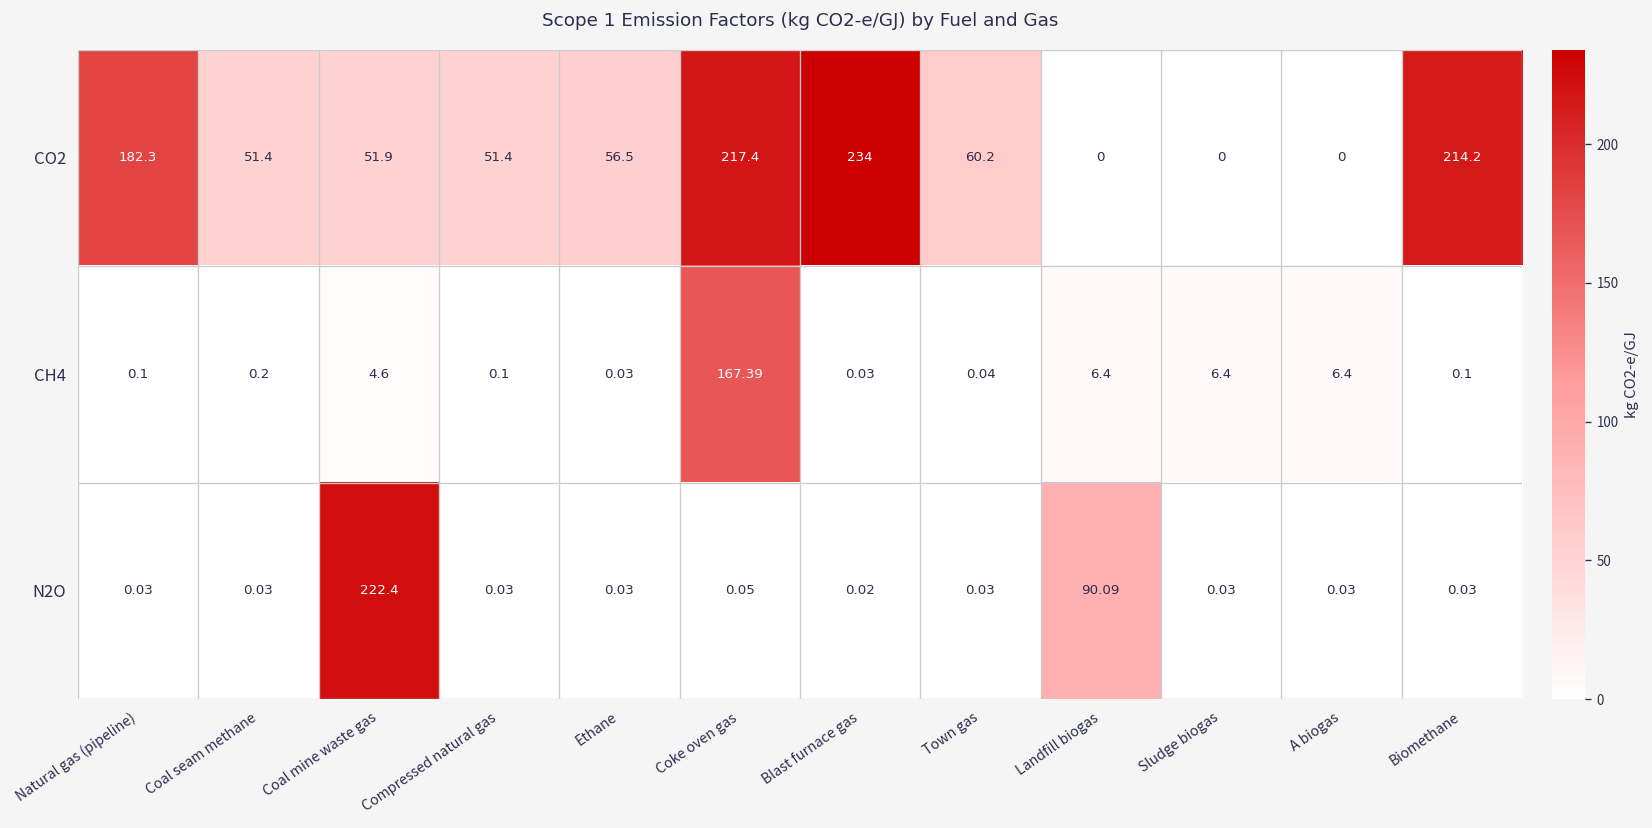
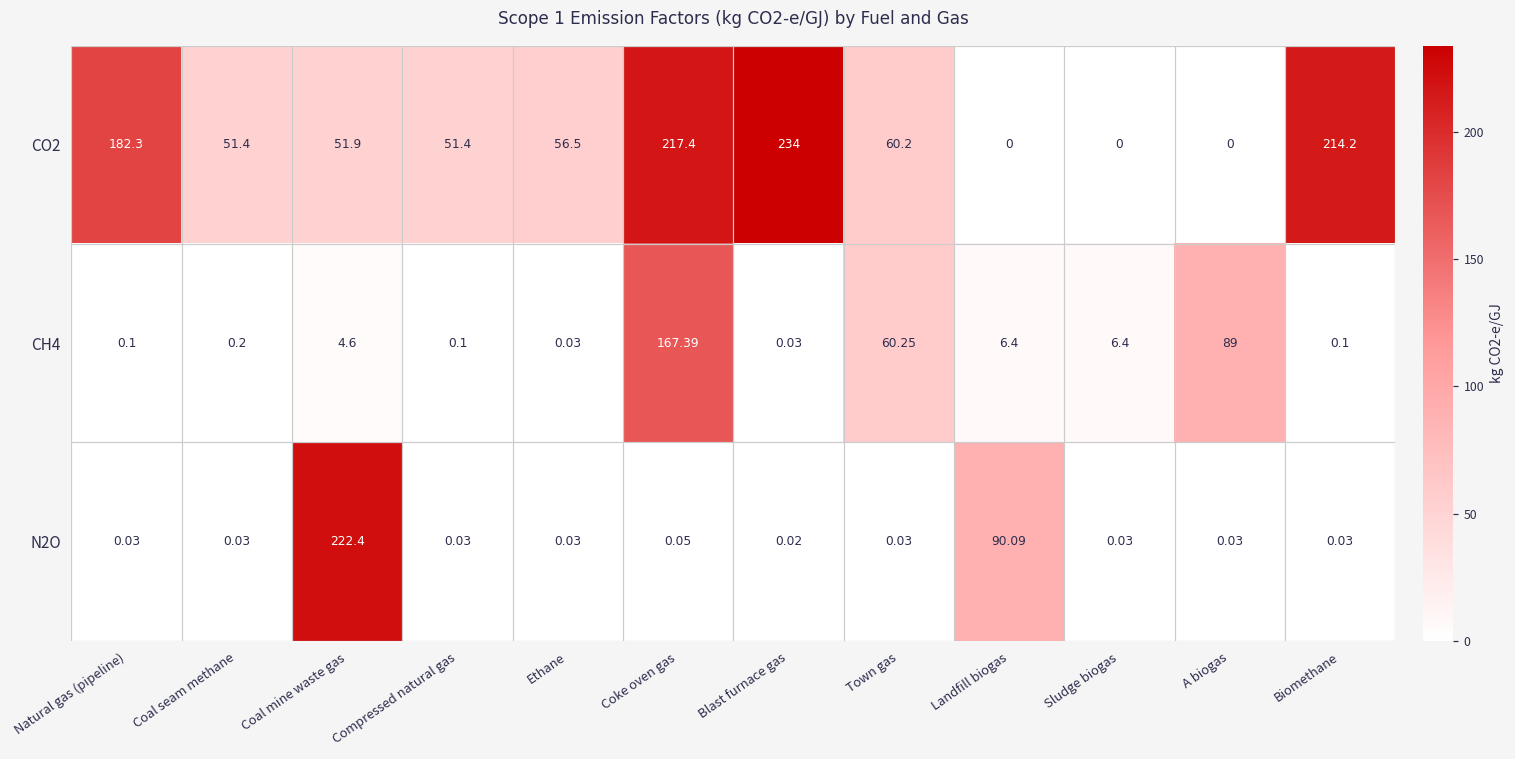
  {
    "CO2": {
      "Natural gas (pipeline)": 182.3,
      "Coal seam methane": 51.4,
      "Coal mine waste gas": 51.9,
      "Compressed natural gas": 51.4,
      "Ethane": 56.5,
      "Coke oven gas": 217.4,
      "Blast furnace gas": 234,
      "Town gas": 60.2,
      "Landfill biogas": 0,
      "Sludge biogas": 0,
      "A biogas": 0,
      "Biomethane": 214.2
    },
    "CH4": {
      "Natural gas (pipeline)": 0.1,
      "Coal seam methane": 0.2,
      "Coal mine waste gas": 4.6,
      "Compressed natural gas": 0.1,
      "Ethane": 0.03,
      "Coke oven gas": 167.39,
      "Blast furnace gas": 0.03,
-     "Town gas": 0.04,
+     "Town gas": 60.25,
      "Landfill biogas": 6.4,
      "Sludge biogas": 6.4,
-     "A biogas": 6.4,
+     "A biogas": 89,
      "Biomethane": 0.1
    },
    "N2O": {
      "Natural gas (pipeline)": 0.03,
      "Coal seam methane": 0.03,
      "Coal mine waste gas": 222.4,
      "Compressed natural gas": 0.03,
      "Ethane": 0.03,
      "Coke oven gas": 0.05,
      "Blast furnace gas": 0.02,
      "Town gas": 0.03,
      "Landfill biogas": 90.09,
      "Sludge biogas": 0.03,
      "A biogas": 0.03,
      "Biomethane": 0.03
    }
  }
